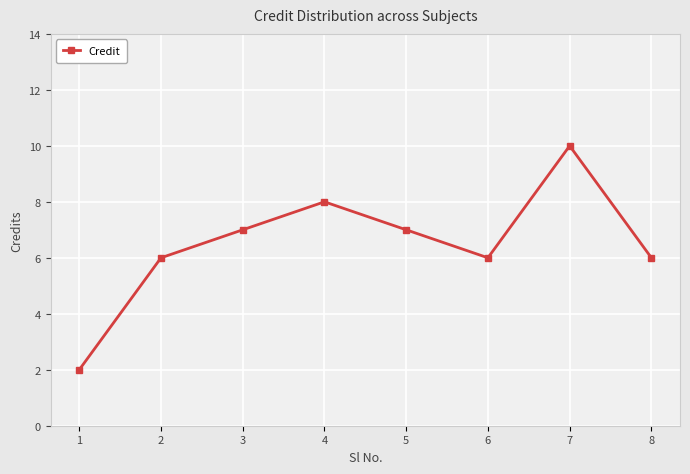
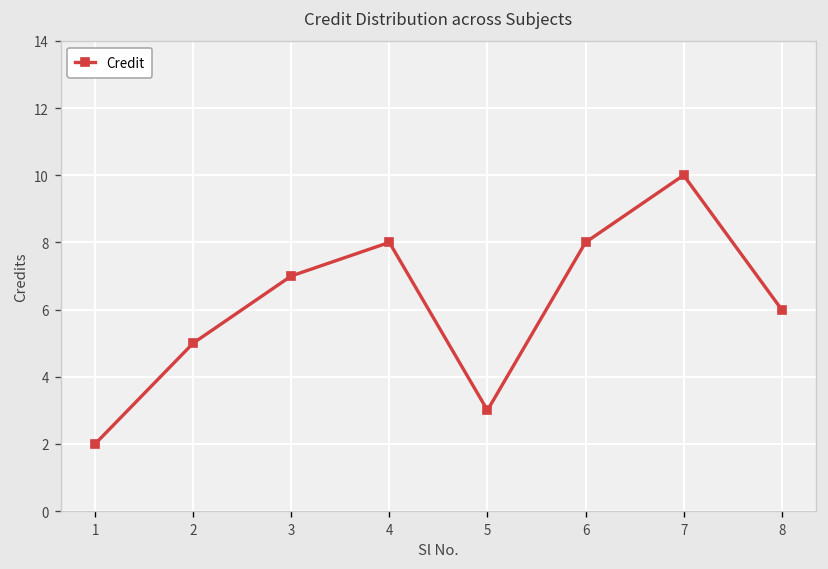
  {
    "1": 2,
-   "2": 6,
+   "2": 5,
    "3": 7,
    "4": 8,
-   "5": 7,
-   "6": 6,
+   "5": 3,
+   "6": 8,
    "7": 10,
    "8": 6
  }
